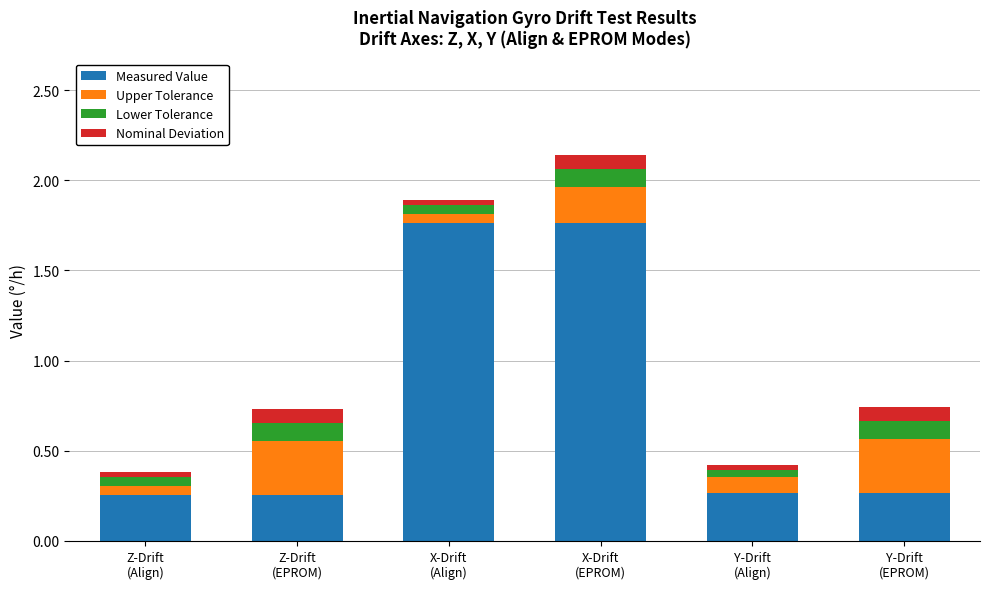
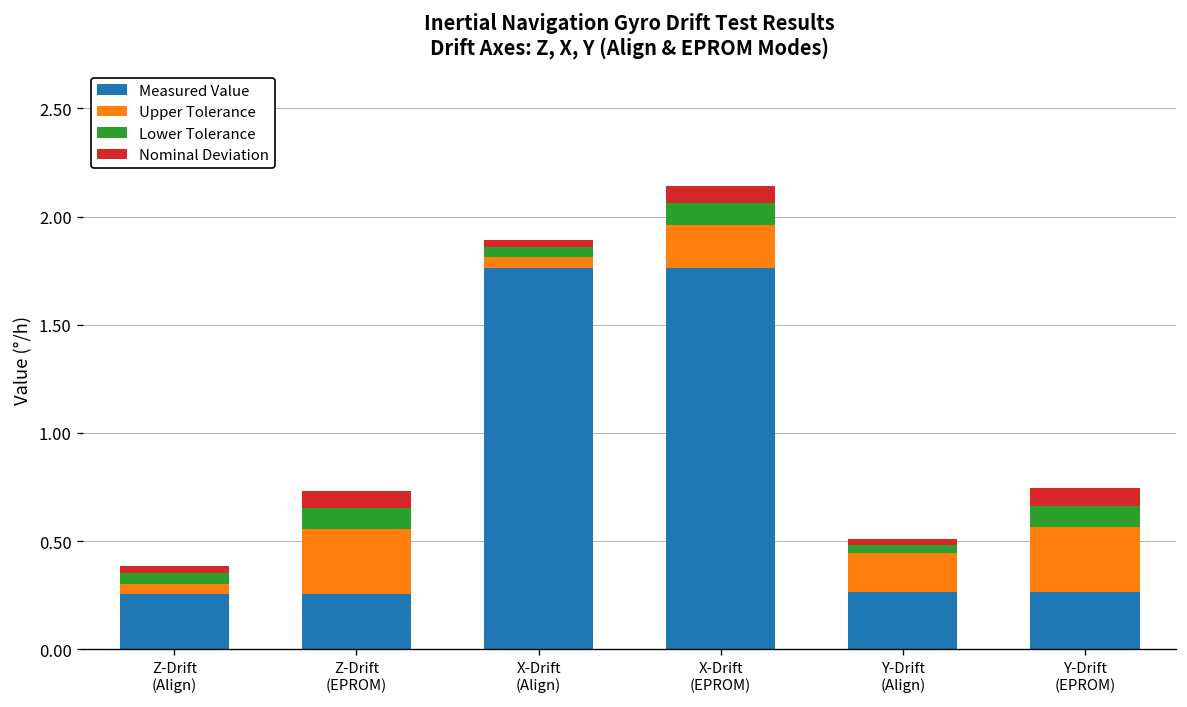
  {
    "Measured Value": {
      "Z-Drift (Align)": 0.25,
      "Z-Drift (EPROM)": 0.25,
      "X-Drift (Align)": 1.76,
      "X-Drift (EPROM)": 1.76,
      "Y-Drift (Align)": 0.26,
      "Y-Drift (EPROM)": 0.26
    },
    "Upper Tolerance": {
      "Z-Drift (Align)": 0.05,
      "Z-Drift (EPROM)": 0.30,
      "X-Drift (Align)": 0.05,
      "X-Drift (EPROM)": 0.20,
-     "Y-Drift (Align)": 0.09,
+     "Y-Drift (Align)": 0.18,
      "Y-Drift (EPROM)": 0.30
    },
    "Lower Tolerance": {
      "Z-Drift (Align)": 0.05,
      "Z-Drift (EPROM)": 0.10,
      "X-Drift (Align)": 0.05,
      "X-Drift (EPROM)": 0.10,
      "Y-Drift (Align)": 0.04,
      "Y-Drift (EPROM)": 0.10
    },
    "Nominal Deviation": {
      "Z-Drift (Align)": 0.03,
      "Z-Drift (EPROM)": 0.08,
      "X-Drift (Align)": 0.03,
      "X-Drift (EPROM)": 0.08,
      "Y-Drift (Align)": 0.03,
      "Y-Drift (EPROM)": 0.08
    }
  }
